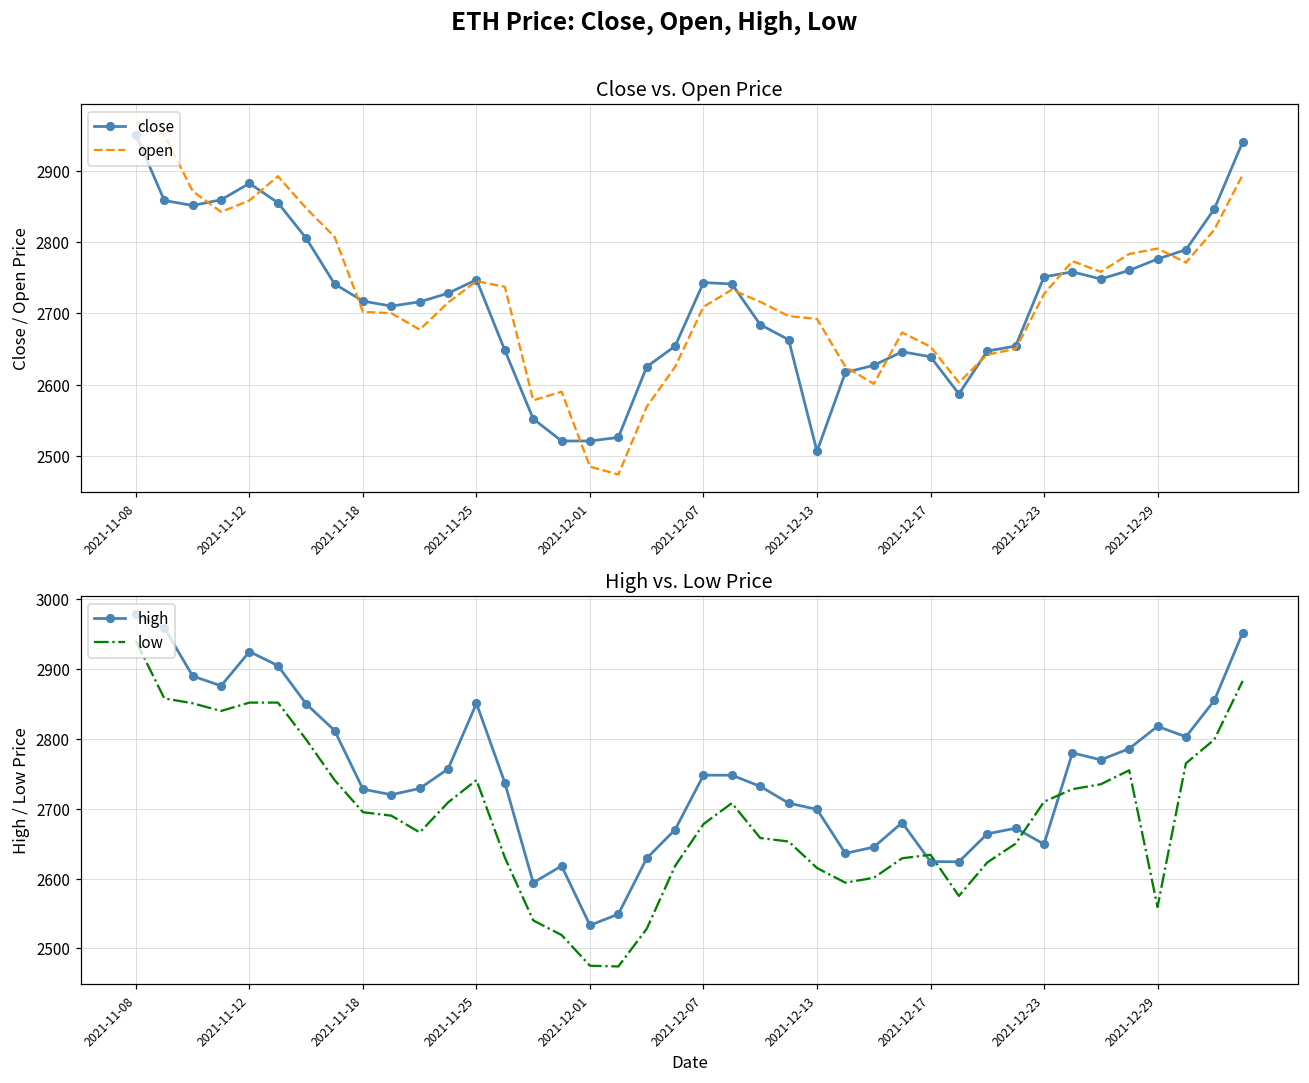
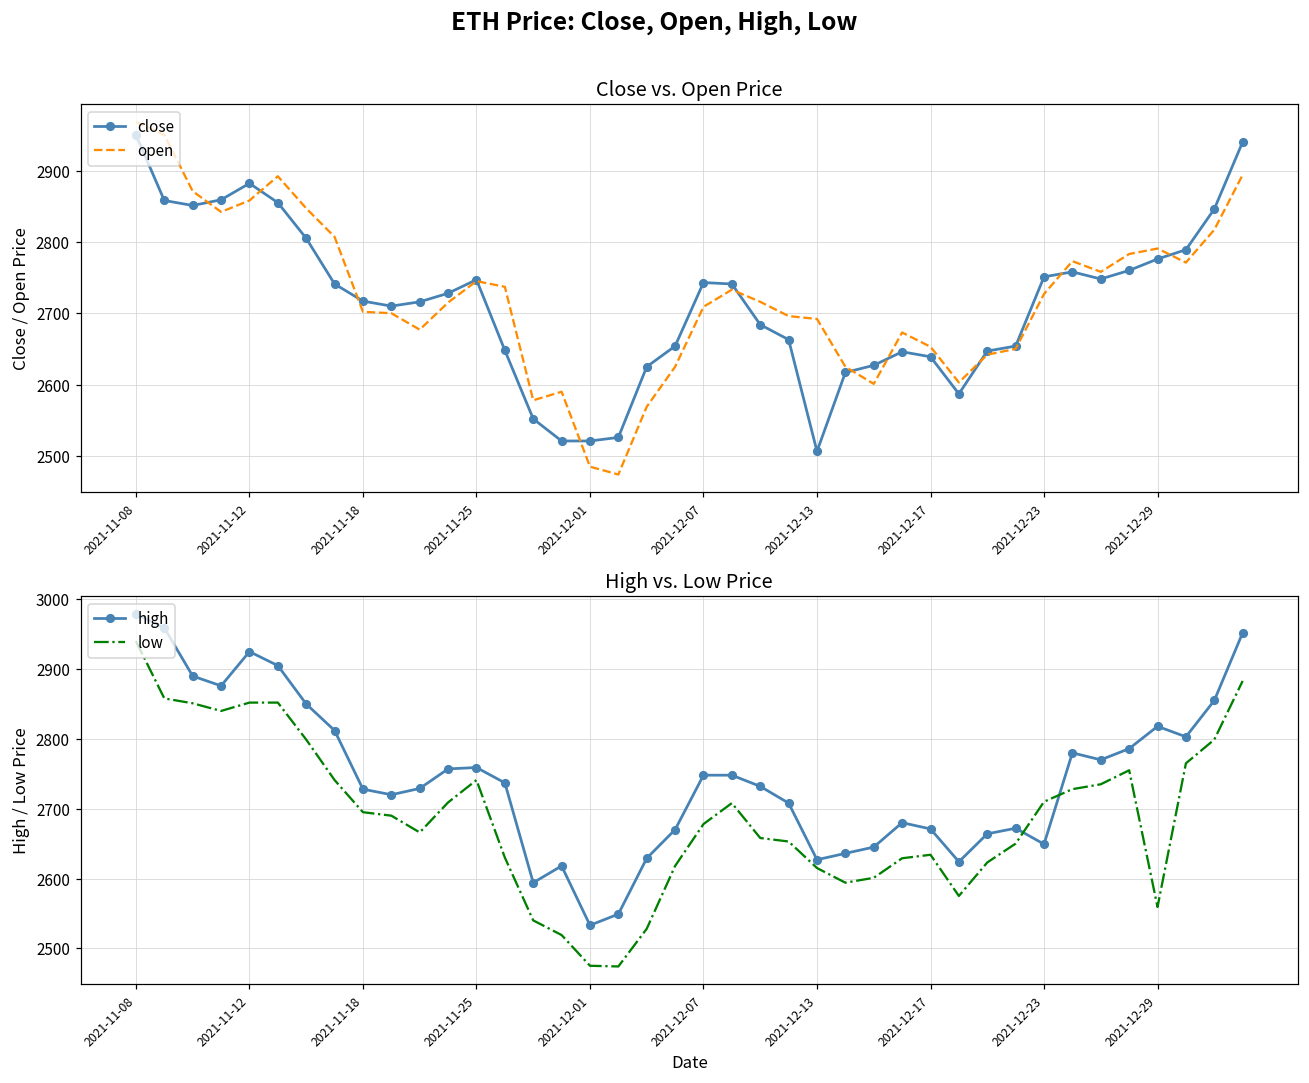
  {
    "Close vs. Open Price": {
      "close": {
        "2021-11-12": 2880,
        "2021-11-18": 2720,
        "2021-12-01": 2520,
        "2021-12-07": 2740,
        "2021-12-13": 2510,
        "2021-12-17": 2640,
        "2021-12-23": 2750,
        "2021-12-29": 2780
      },
      "open": {
        "2021-11-12": 2860,
        "2021-11-18": 2700,
        "2021-12-01": 2490,
        "2021-12-07": 2710,
        "2021-12-13": 2690,
        "2021-12-17": 2650,
        "2021-12-23": 2730,
        "2021-12-29": 2790
      }
    },
    "High vs. Low Price": {
      "high": {
        "2021-11-12": 2930,
        "2021-11-18": 2730,
-       "2021-11-25": 2850,
+       "2021-11-25": 2760,
        "2021-12-01": 2530,
        "2021-12-07": 2750,
-       "2021-12-13": 2700,
-       "2021-12-17": 2620,
+       "2021-12-13": 2630,
+       "2021-12-17": 2670,
        "2021-12-23": 2650,
        "2021-12-29": 2820
      },
      "low": {
        "2021-11-12": 2850,
        "2021-11-18": 2700,
        "2021-11-25": 2740,
        "2021-12-01": 2480,
        "2021-12-07": 2680,
        "2021-12-13": 2620,
        "2021-12-17": 2630,
        "2021-12-23": 2710,
        "2021-12-29": 2560
      }
    }
  }
